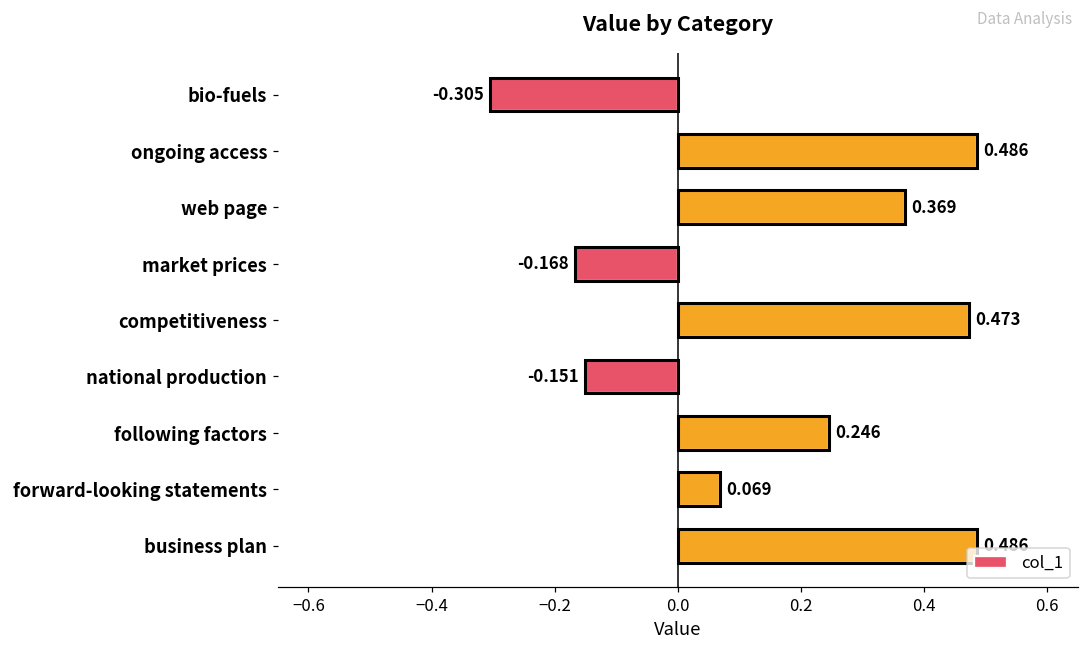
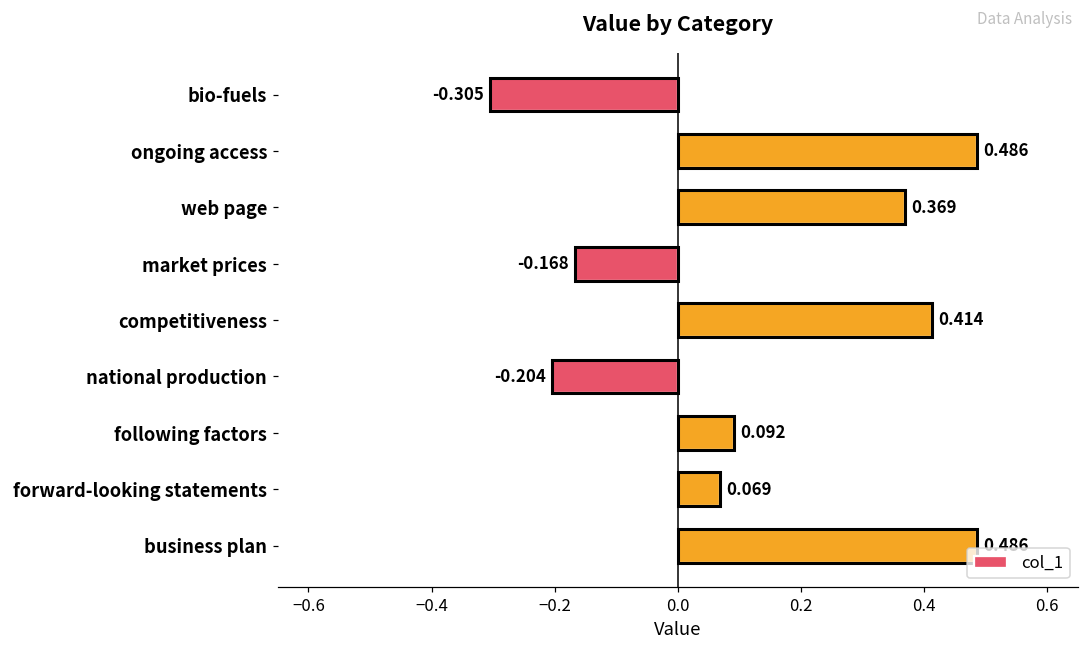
  {
    "bio-fuels": -0.305,
    "ongoing access": 0.486,
    "web page": 0.369,
    "market prices": -0.168,
-   "competitiveness": 0.473,
-   "national production": -0.151,
-   "following factors": 0.246,
+   "competitiveness": 0.414,
+   "national production": -0.204,
+   "following factors": 0.092,
    "forward-looking statements": 0.069
  }
